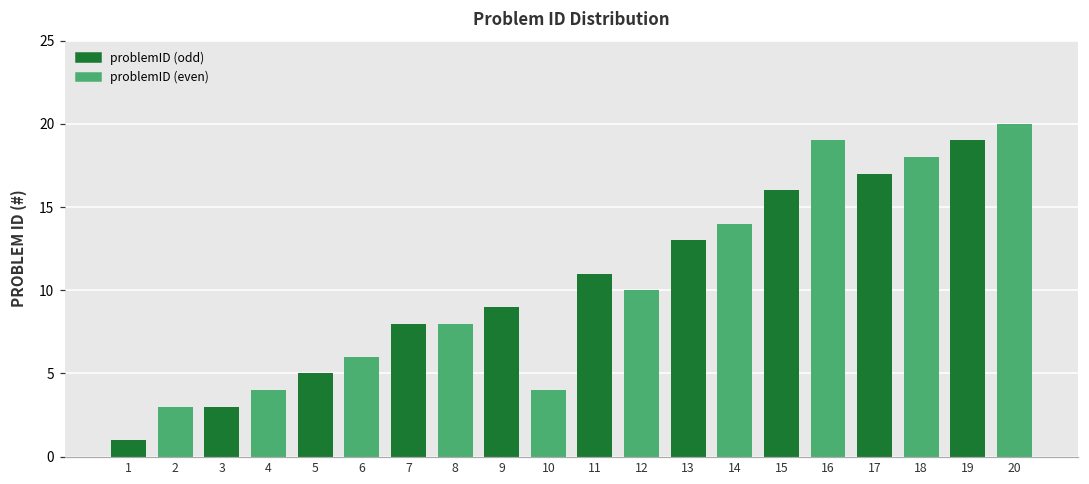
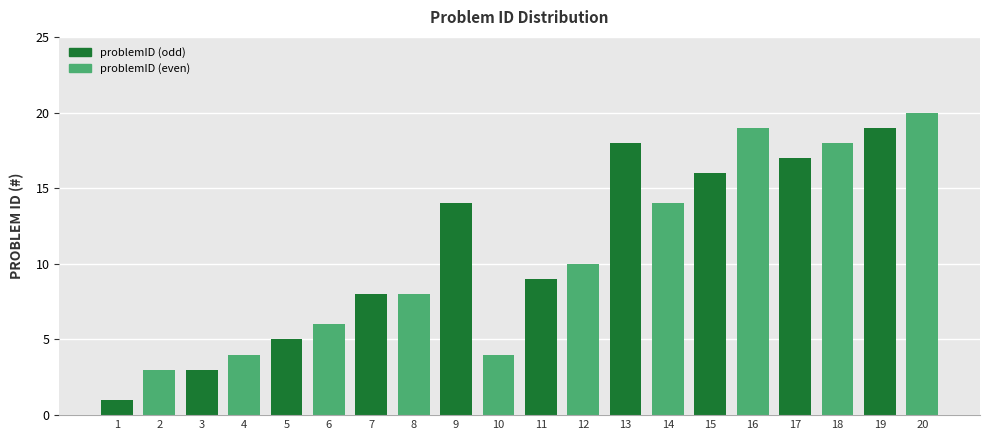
  {
    "1": 1,
    "2": 3,
    "3": 3,
    "4": 4,
    "5": 5,
    "6": 6,
    "7": 8,
    "8": 8,
-   "9": 9,
+   "9": 14,
    "10": 4,
-   "11": 11,
+   "11": 9,
    "12": 10,
-   "13": 13,
+   "13": 18,
    "14": 14,
    "15": 16,
    "16": 19,
    "17": 17,
    "18": 18,
    "19": 19,
    "20": 20
  }
